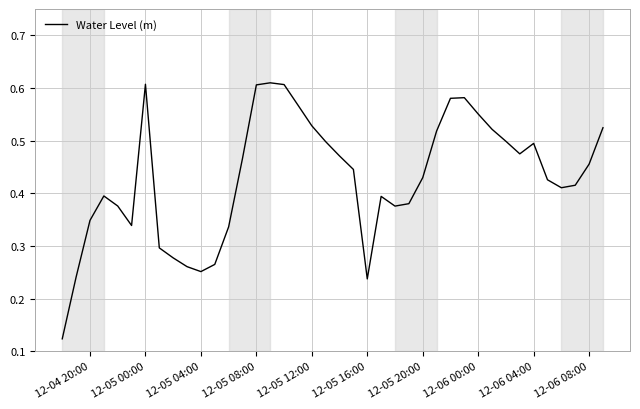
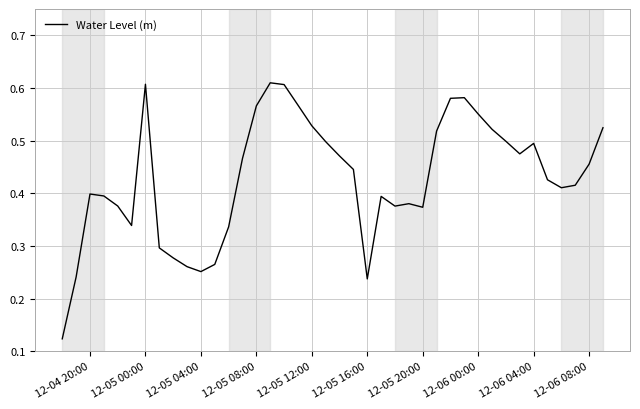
  {
-   "12-04 20:00": 0.35,
+   "12-04 20:00": 0.40,
    "12-05 00:00": 0.61,
    "12-05 04:00": 0.25,
-   "12-05 08:00": 0.61,
+   "12-05 08:00": 0.57,
    "12-05 12:00": 0.53,
    "12-05 16:00": 0.24,
-   "12-05 20:00": 0.43,
+   "12-05 20:00": 0.37,
    "12-06 00:00": 0.55,
    "12-06 04:00": 0.49,
    "12-06 08:00": 0.46
  }
